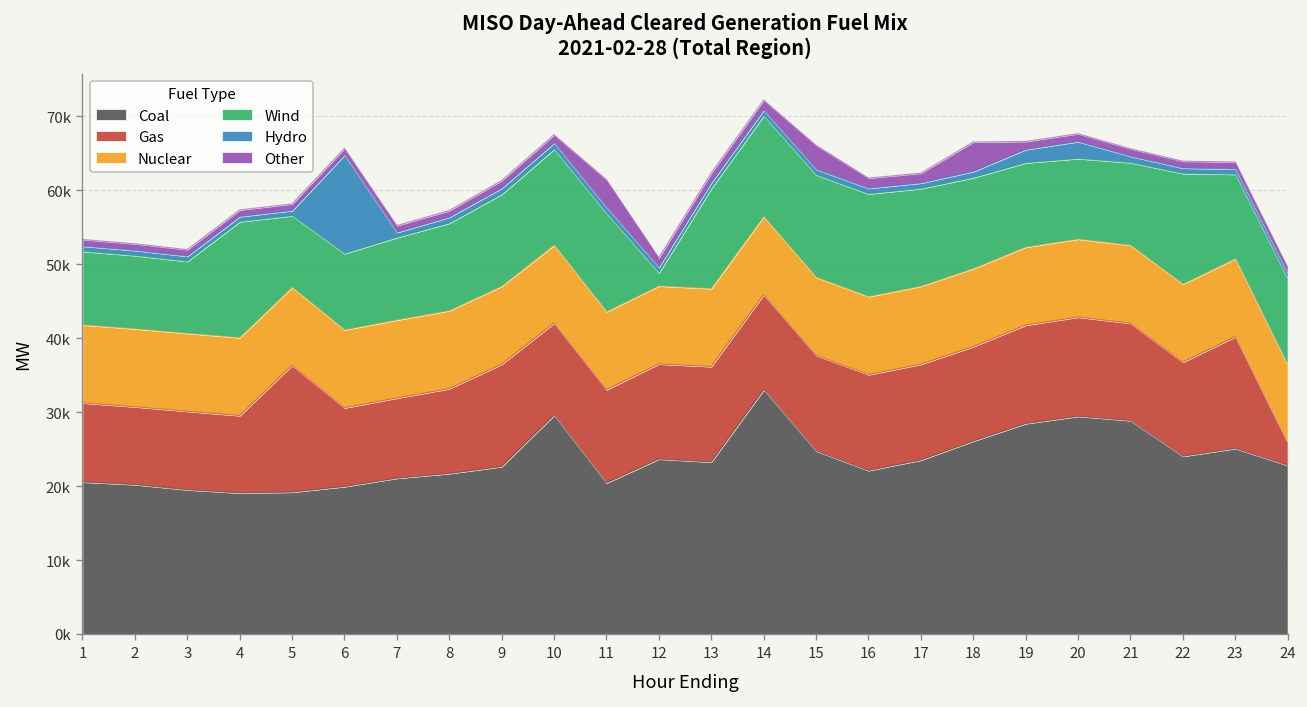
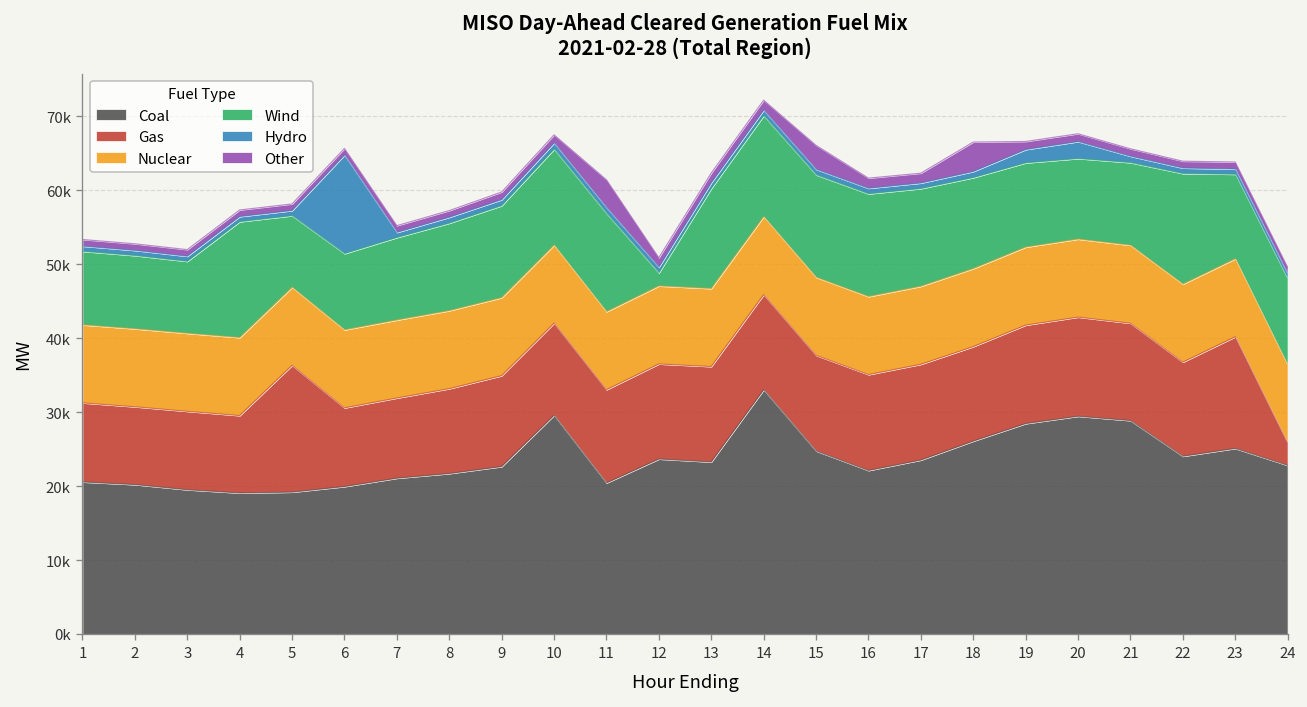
  {
    "Coal": {
      "1": 21000,
      "2": 20000,
      "3": 19000,
      "4": 19000,
      "5": 19000,
      "6": 20000,
      "7": 21000,
      "8": 22000,
      "9": 23000,
      "10": 30000,
      "11": 20000,
      "12": 24000,
      "13": 23000,
      "14": 33000,
      "15": 25000,
      "16": 22000,
      "17": 24000,
      "18": 26000,
      "19": 28000,
      "20": 29000,
      "21": 29000,
      "22": 24000,
      "23": 25000,
      "24": 23000
    },
    "Gas": {
      "1": 11000,
      "2": 11000,
      "3": 11000,
      "4": 10000,
      "5": 17000,
      "6": 11000,
      "7": 11000,
      "8": 11000,
-     "9": 14000,
+     "9": 12000,
      "10": 12000,
      "11": 13000,
      "12": 13000,
      "13": 13000,
      "14": 13000,
      "15": 13000,
      "16": 13000,
      "17": 13000,
      "18": 13000,
      "19": 13000,
      "20": 13000,
      "21": 13000,
      "22": 13000,
      "23": 15000,
      "24": 3000
    },
    "Nuclear": {
      "1": 11000,
      "2": 11000,
      "3": 11000,
      "4": 11000,
      "5": 11000,
      "6": 11000,
      "7": 11000,
      "8": 11000,
      "9": 11000,
      "10": 11000,
      "11": 11000,
      "12": 11000,
      "13": 11000,
      "14": 11000,
      "15": 11000,
      "16": 11000,
      "17": 11000,
      "18": 11000,
      "19": 11000,
      "20": 11000,
      "21": 11000,
      "22": 11000,
      "23": 11000,
      "24": 11000
    },
    "Wind": {
      "1": 10000,
      "2": 10000,
      "3": 10000,
      "4": 16000,
      "5": 10000,
      "6": 10000,
      "7": 11000,
      "8": 12000,
      "9": 12000,
      "10": 13000,
      "11": 13000,
      "12": 2000,
      "13": 14000,
      "14": 14000,
      "15": 14000,
      "16": 14000,
      "17": 13000,
      "18": 12000,
      "19": 11000,
      "20": 11000,
      "21": 11000,
      "22": 15000,
      "23": 11000,
      "24": 12000
    },
    "Hydro": {
      "1": 1000,
      "2": 1000,
      "3": 1000,
      "4": 1000,
      "5": 1000,
      "6": 13000,
      "7": 1000,
      "8": 1000,
      "9": 1000,
      "10": 1000,
      "11": 1000,
      "12": 1000,
      "13": 1000,
      "14": 1000,
      "15": 1000,
      "16": 1000,
      "17": 1000,
      "18": 1000,
      "19": 2000,
      "20": 2000,
      "21": 1000,
      "22": 1000,
      "23": 1000,
      "24": 1000
    },
    "Other": {
      "1": 1000,
      "2": 1000,
      "3": 1000,
      "4": 1000,
      "5": 1000,
      "6": 1000,
      "7": 1000,
      "8": 1000,
      "9": 1000,
      "10": 1000,
      "11": 4000,
      "12": 1000,
      "13": 1000,
      "14": 1000,
      "15": 3000,
      "16": 1000,
      "17": 1000,
      "18": 4000,
      "19": 1000,
      "20": 1000,
      "21": 1000,
      "22": 1000,
      "23": 1000,
      "24": 1000
    }
  }
